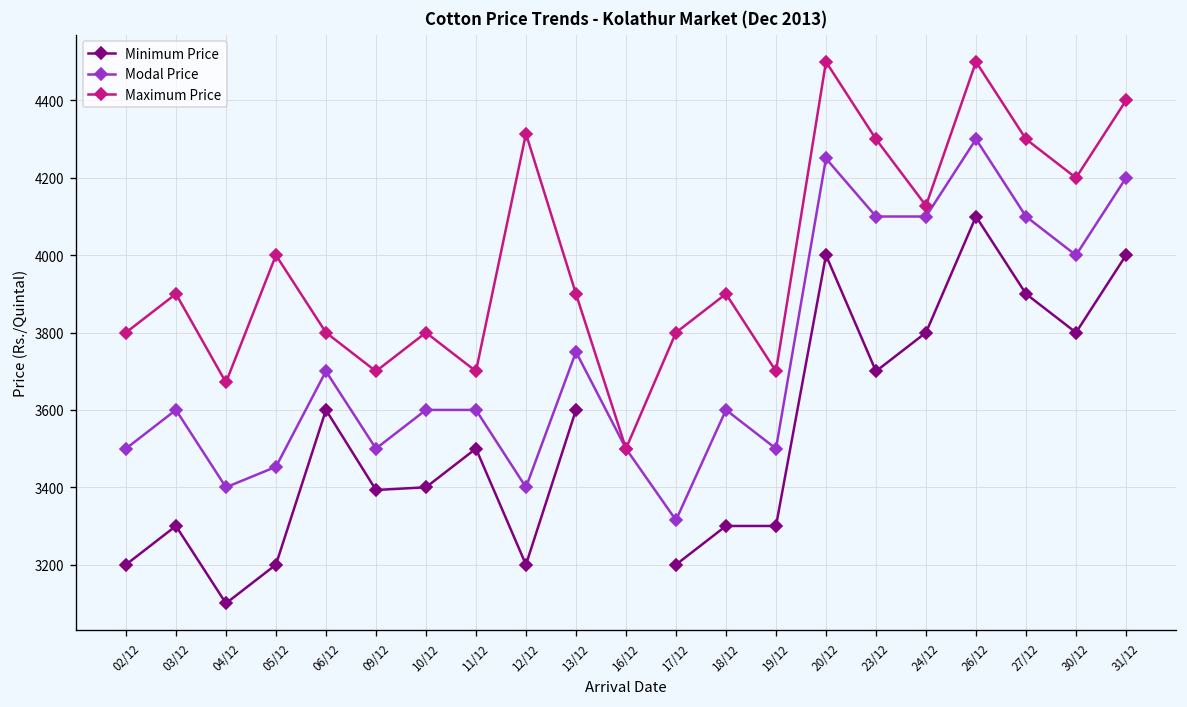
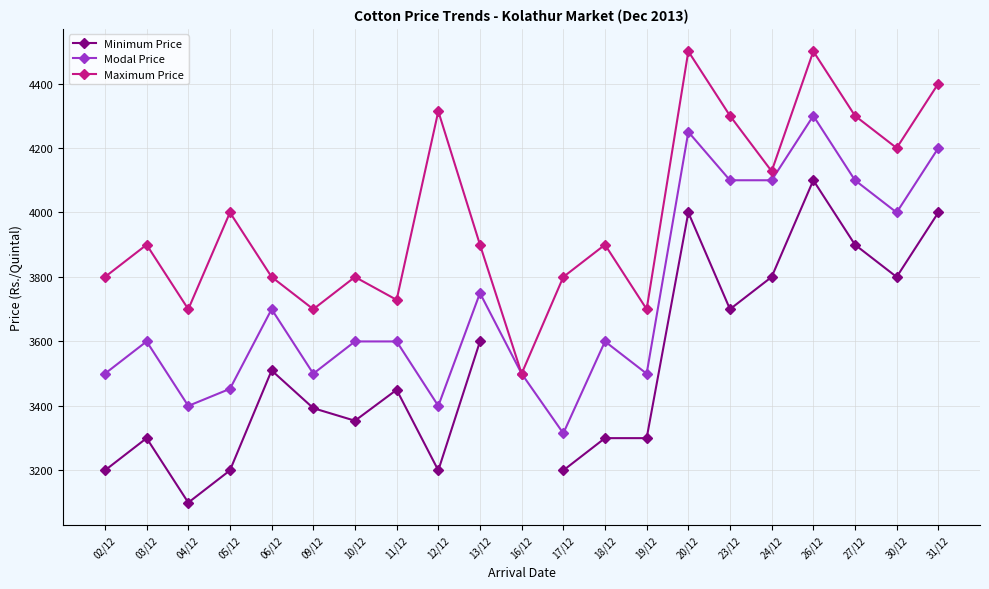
  {
    "Minimum Price": {
      "02/12": 3200,
      "03/12": 3300,
      "04/12": 3100,
      "05/12": 3200,
-     "06/12": 3600,
+     "06/12": 3510,
      "09/12": 3390,
-     "10/12": 3400,
-     "11/12": 3500,
+     "10/12": 3350,
+     "11/12": 3450,
      "12/12": 3200,
      "13/12": 3600,
      "17/12": 3200,
      "18/12": 3300,
      "19/12": 3300,
      "20/12": 4000,
      "23/12": 3700,
      "24/12": 3800,
      "26/12": 4100,
      "27/12": 3900,
      "30/12": 3800,
      "31/12": 4000
    },
    "Modal Price": {
      "02/12": 3500,
      "03/12": 3600,
      "04/12": 3400,
      "05/12": 3450,
      "06/12": 3700,
      "09/12": 3500,
      "10/12": 3600,
      "11/12": 3600,
      "12/12": 3400,
      "13/12": 3750,
      "17/12": 3320,
      "18/12": 3600,
      "19/12": 3500,
      "20/12": 4250,
      "23/12": 4100,
      "24/12": 4100,
      "26/12": 4300,
      "27/12": 4100,
      "30/12": 4000,
      "31/12": 4200
    },
    "Maximum Price": {
      "02/12": 3800,
      "03/12": 3900,
-     "04/12": 3670,
+     "04/12": 3700,
      "05/12": 4000,
      "06/12": 3800,
      "09/12": 3700,
      "10/12": 3800,
-     "11/12": 3700,
+     "11/12": 3730,
      "12/12": 4310,
      "13/12": 3900,
      "17/12": 3800,
      "18/12": 3900,
      "19/12": 3700,
      "20/12": 4500,
      "23/12": 4300,
      "24/12": 4130,
      "26/12": 4500,
      "27/12": 4300,
      "30/12": 4200,
      "31/12": 4400
    }
  }
